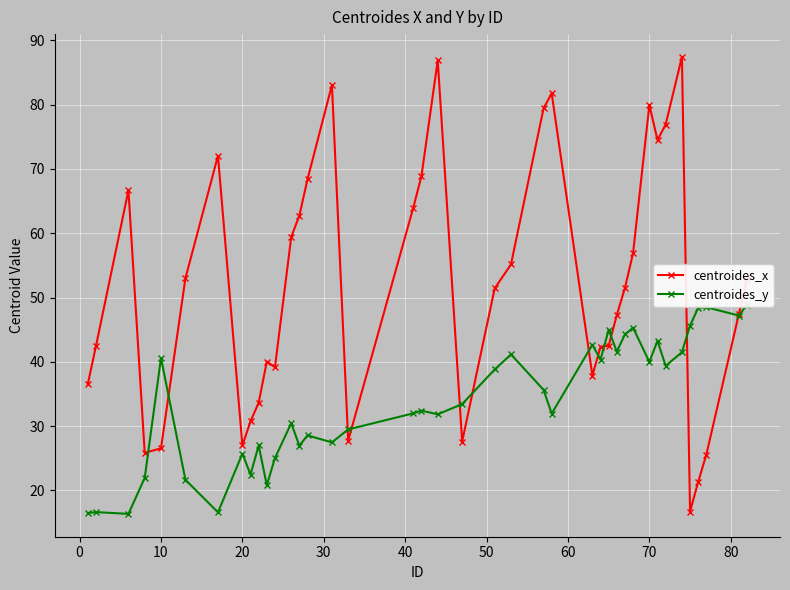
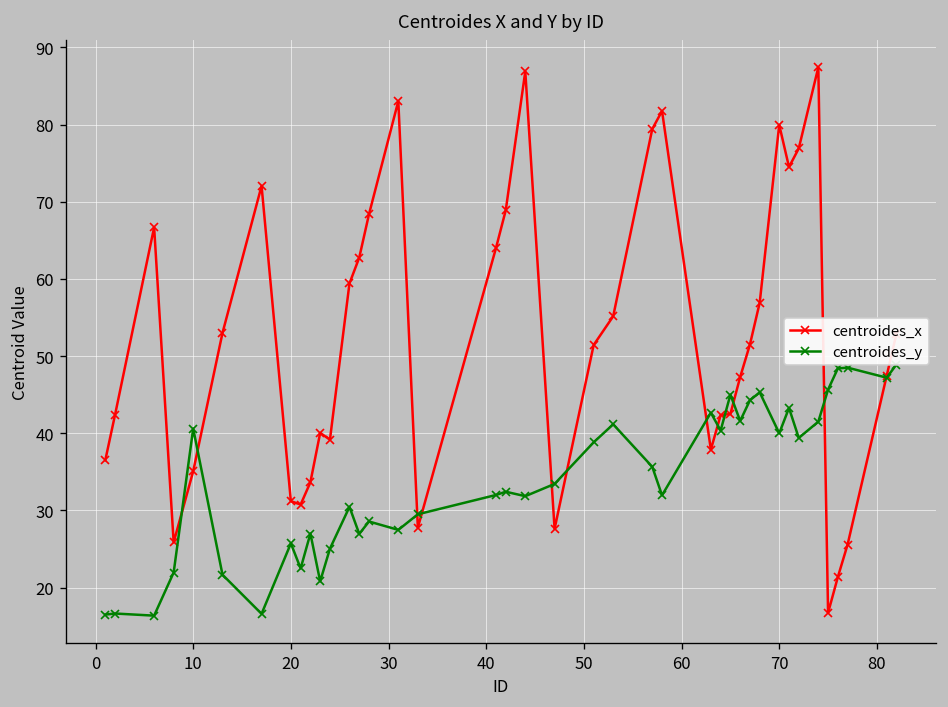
  {
    "centroides_x": {
-     "10": 27,
-     "20": 27,
+     "10": 35,
+     "20": 31,
      "70": 80
    },
    "centroides_y": {
      "10": 41,
      "20": 26,
      "70": 40
    }
  }
